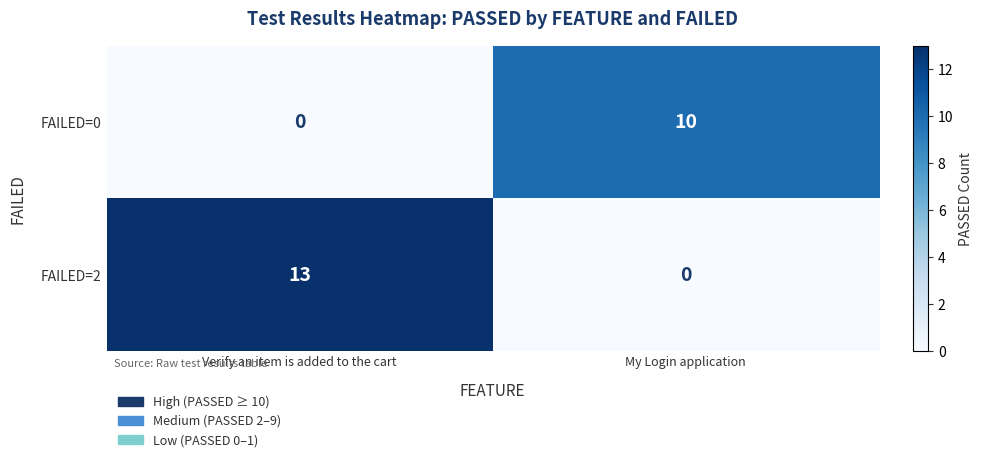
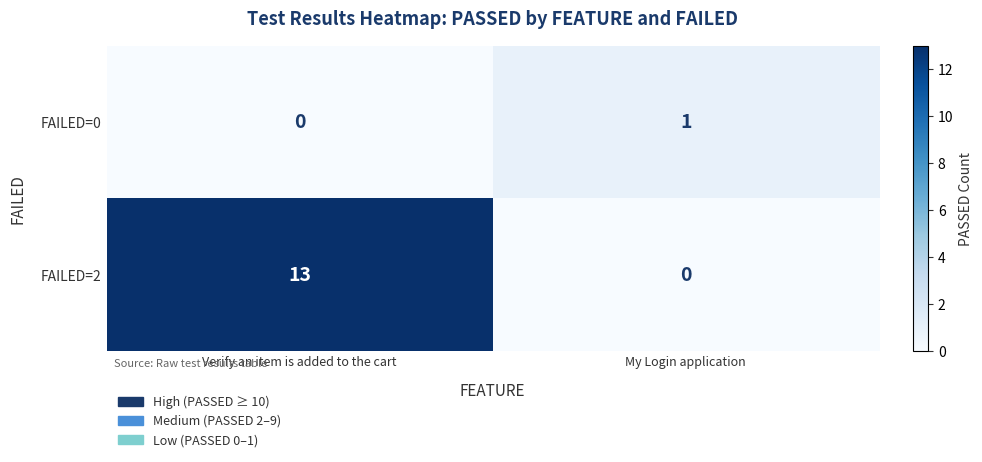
  {
    "FAILED=0": {
      "Verify an item is added to the cart": 0,
-     "My Login application": 10
+     "My Login application": 1
    },
    "FAILED=2": {
      "Verify an item is added to the cart": 13,
      "My Login application": 0
    }
  }
